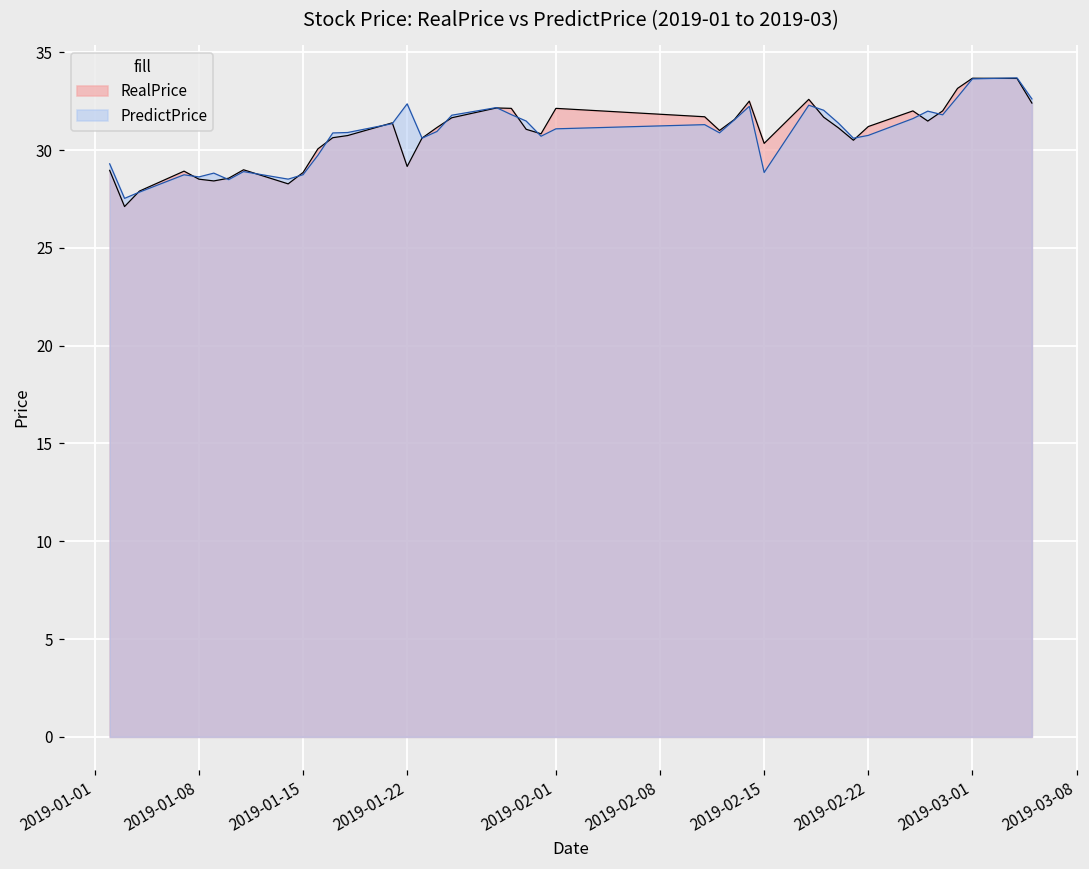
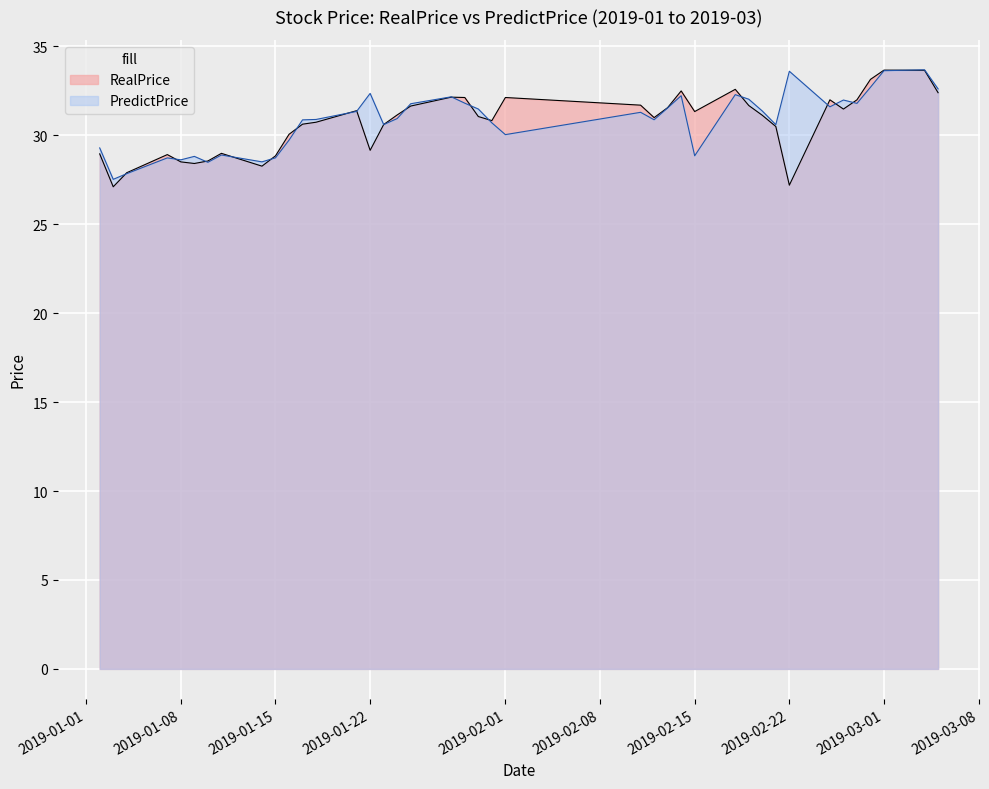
  {
    "RealPrice": {
      "2019-01-22": 29.2,
      "2019-02-01": 32.1,
-     "2019-02-15": 30.3,
-     "2019-02-22": 31.2
+     "2019-02-15": 31.3,
+     "2019-02-22": 27.2
    },
    "PredictPrice": {
      "2019-01-22": 32.4,
-     "2019-02-01": 31.1,
+     "2019-02-01": 30.0,
      "2019-02-15": 28.9,
-     "2019-02-22": 30.7
+     "2019-02-22": 33.6
    }
  }
